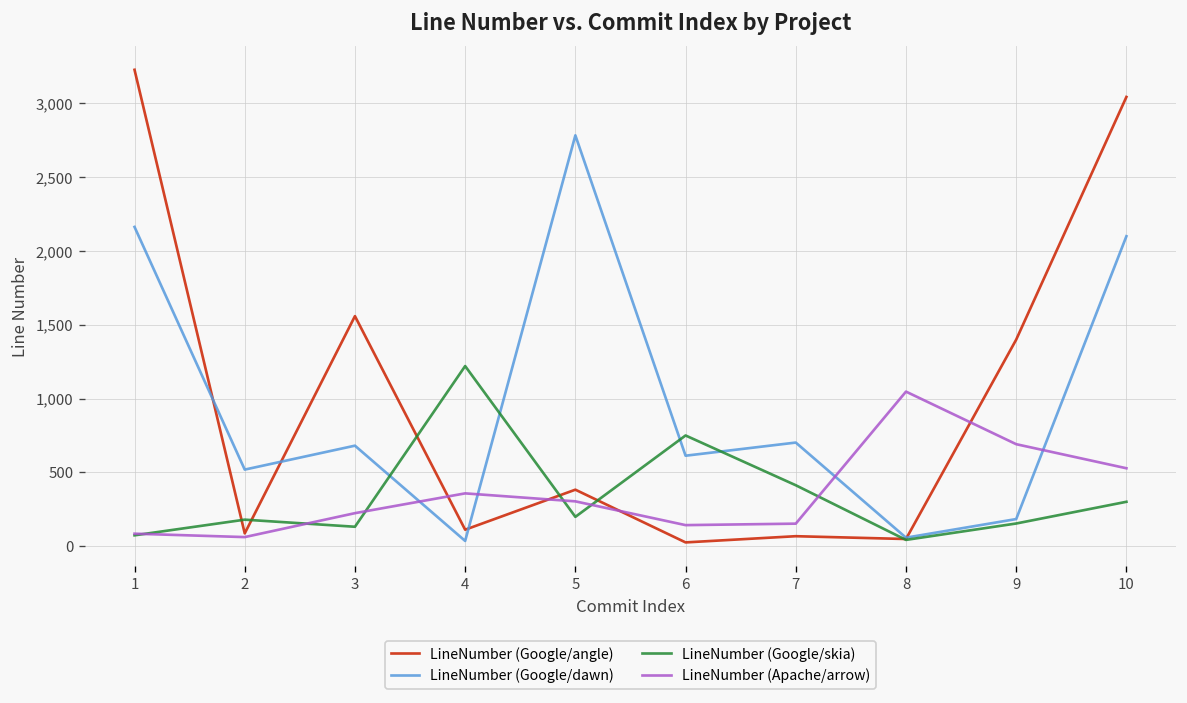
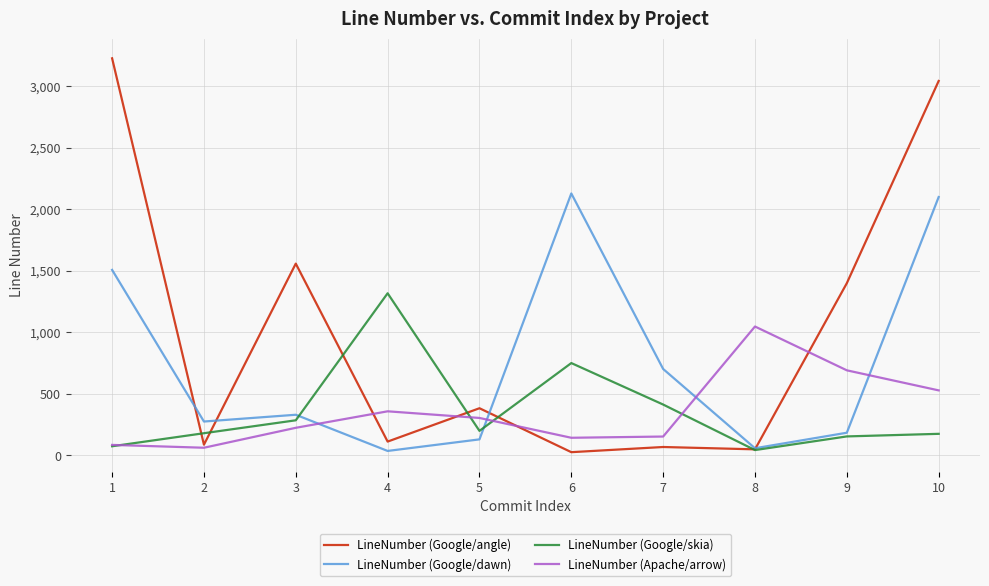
  {
    "LineNumber (Google/angle)": {
      "1": "3,230",
      "2": "90",
      "3": "1,560",
      "4": "110",
      "5": "380",
      "6": "30",
      "7": "70",
      "9": "1,400",
      "10": "3,040"
    },
    "LineNumber (Google/dawn)": {
-     "1": "2,160",
-     "2": "520",
-     "3": "680",
+     "1": "1,510",
+     "2": "280",
+     "3": "330",
      "4": "40",
-     "5": "2,780",
-     "6": "610",
+     "5": "130",
+     "6": "2,130",
      "7": "700",
      "9": "180",
      "10": "2,100"
    },
    "LineNumber (Google/skia)": {
      "2": "180",
-     "3": "130",
-     "4": "1,220",
+     "3": "290",
+     "4": "1,320",
      "5": "200",
      "6": "750",
      "7": "410",
      "9": "150",
-     "10": "300"
+     "10": "180"
    },
    "LineNumber (Apache/arrow)": {
      "2": "60",
      "3": "220",
      "4": "360",
      "5": "300",
      "6": "140",
      "7": "150",
      "8": "1,050",
      "9": "690",
      "10": "530"
    }
  }
